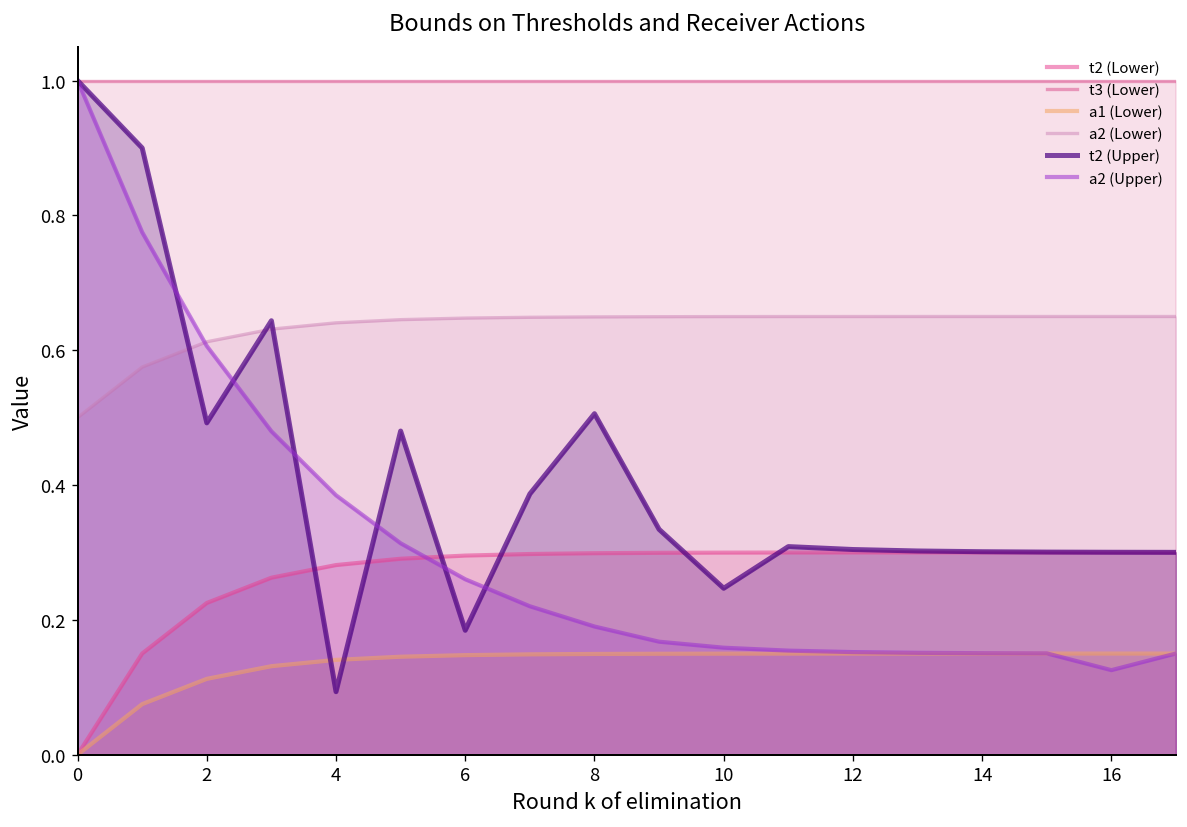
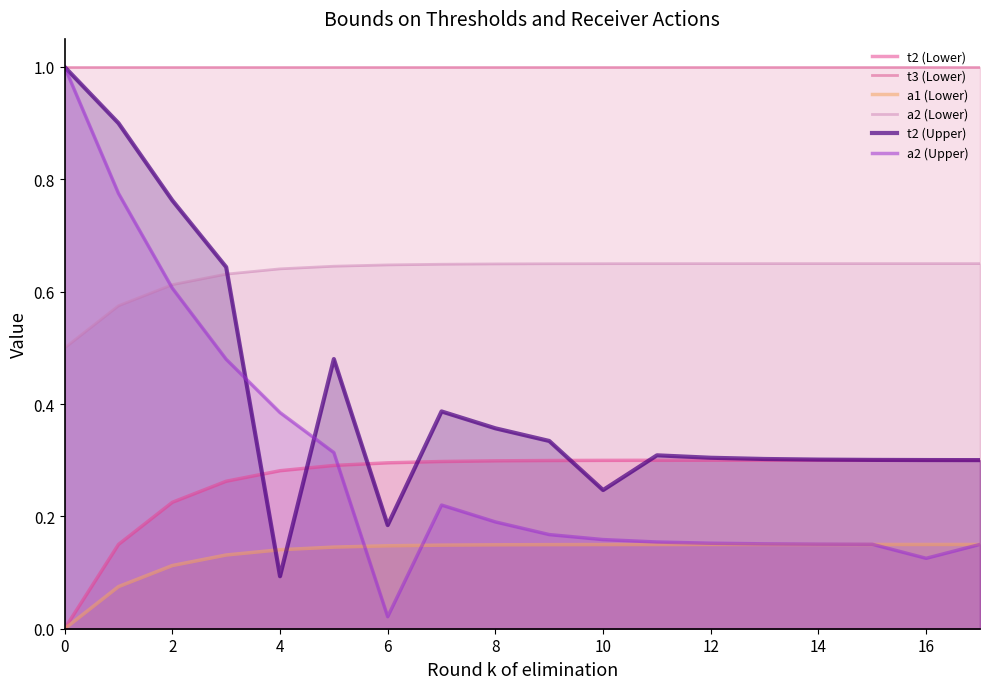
  {
    "a1 (Lower)": {
      "2": 0.11,
      "4": 0.14,
      "6": 0.15,
      "8": 0.15,
      "10": 0.15,
      "16": 0.15
    },
    "t2 (Upper)": {
-     "2": 0.49,
+     "2": 0.76,
      "4": 0.09,
      "6": 0.18,
-     "8": 0.51,
+     "8": 0.36,
      "10": 0.25
    },
    "a2 (Upper)": {
      "2": 0.61,
      "4": 0.38,
-     "6": 0.26,
+     "6": 0.02,
      "8": 0.19,
      "10": 0.16,
      "16": 0.13
    }
  }
